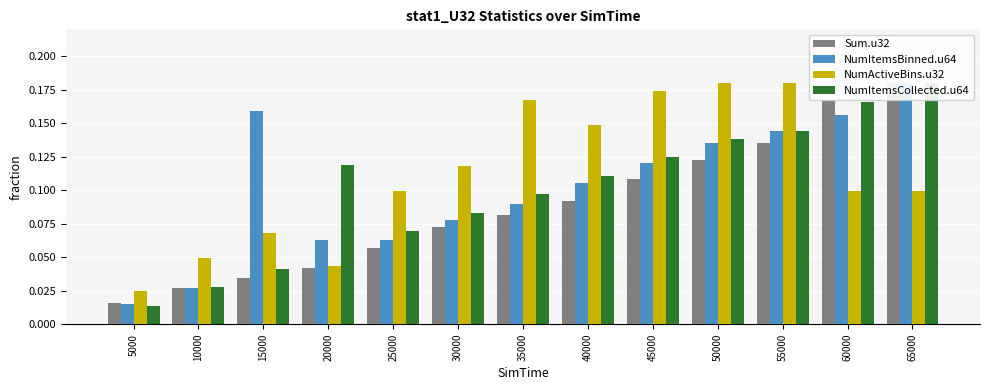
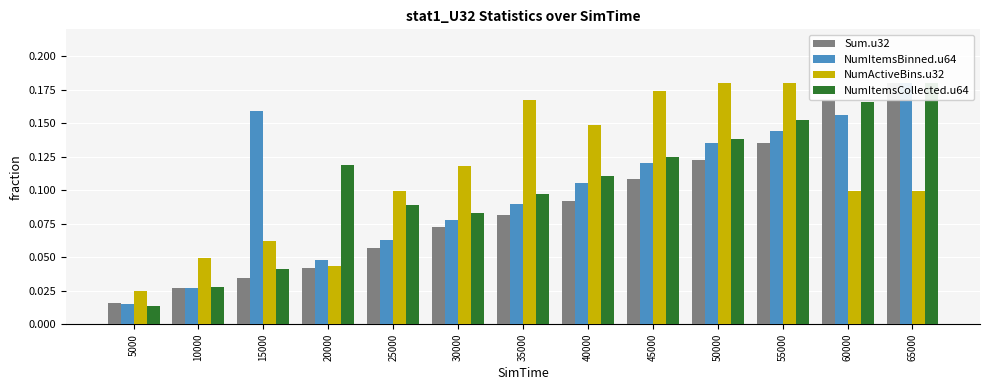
  {
    "Sum.u32": {
      "5000": 0.016,
      "10000": 0.027,
      "15000": 0.035,
      "20000": 0.042,
      "25000": 0.057,
      "30000": 0.072,
      "35000": 0.081,
      "40000": 0.092,
      "45000": 0.108,
      "50000": 0.122,
      "55000": 0.135,
      "60000": 0.167
    },
    "NumItemsBinned.u64": {
      "5000": 0.015,
      "10000": 0.027,
      "15000": 0.159,
-     "20000": 0.063,
+     "20000": 0.048,
      "25000": 0.063,
      "30000": 0.078,
      "35000": 0.090,
      "40000": 0.105,
      "45000": 0.120,
      "50000": 0.135,
      "55000": 0.144,
      "60000": 0.156
    },
    "NumActiveBins.u32": {
      "5000": 0.025,
      "10000": 0.050,
-     "15000": 0.068,
+     "15000": 0.062,
      "20000": 0.043,
      "25000": 0.099,
      "30000": 0.118,
      "35000": 0.168,
      "40000": 0.149,
      "45000": 0.174,
      "50000": 0.180,
      "55000": 0.180,
      "60000": 0.099,
      "65000": 0.099
    },
    "NumItemsCollected.u64": {
      "5000": 0.014,
      "10000": 0.028,
      "15000": 0.042,
      "20000": 0.119,
-     "25000": 0.069,
+     "25000": 0.089,
      "30000": 0.083,
      "35000": 0.097,
      "40000": 0.111,
      "45000": 0.125,
      "50000": 0.138,
-     "55000": 0.144,
+     "55000": 0.152,
      "60000": 0.166
    }
  }
